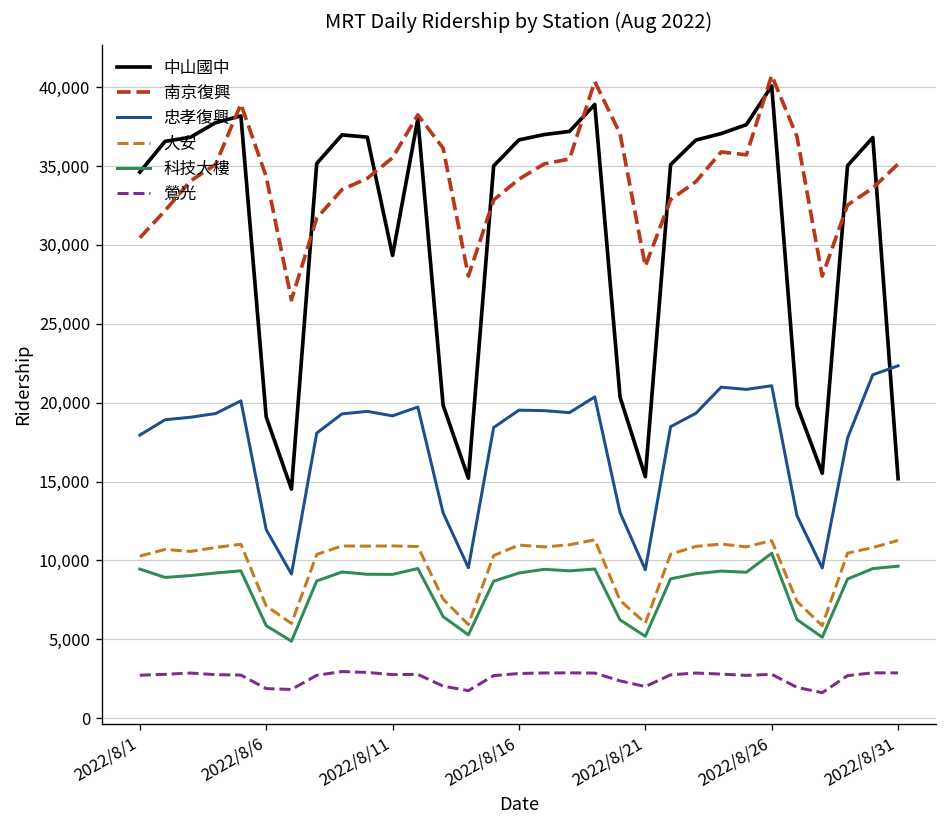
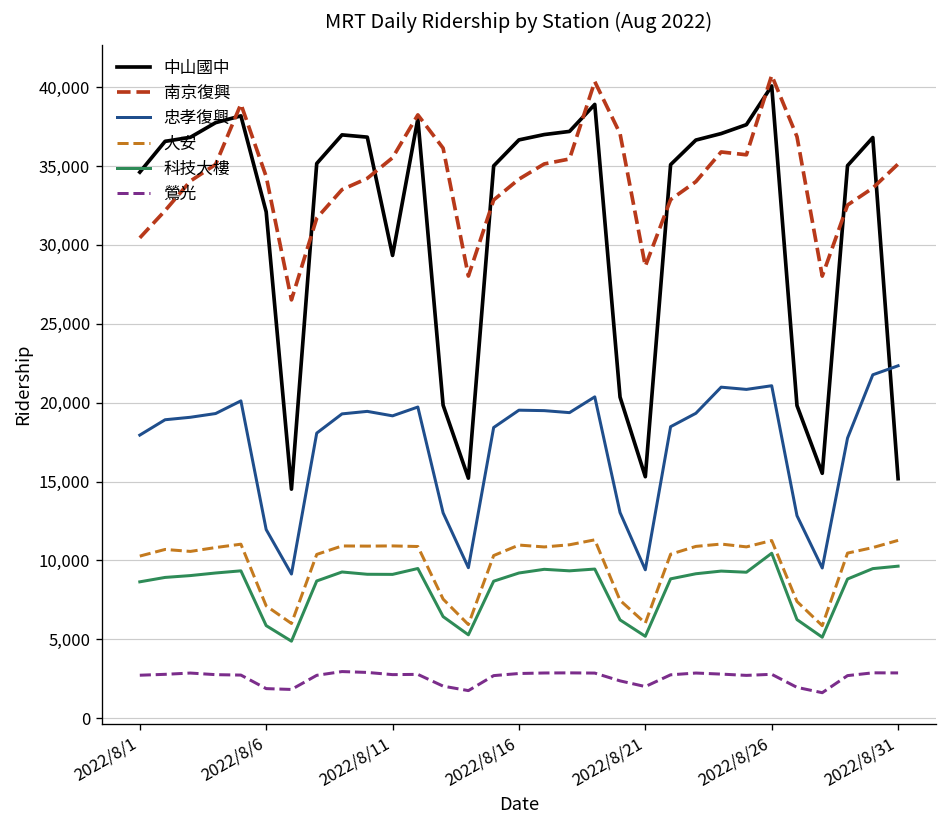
  {
    "中山國中": {
      "2022/8/1": "34,600",
-     "2022/8/6": "19,100",
+     "2022/8/6": "32,100",
      "2022/8/11": "29,300",
      "2022/8/16": "36,700",
      "2022/8/21": "15,300",
      "2022/8/26": "40,100",
      "2022/8/31": "15,200"
    },
    "南京復興": {
      "2022/8/1": "30,400",
      "2022/8/6": "34,300",
      "2022/8/11": "35,500",
      "2022/8/16": "34,200",
      "2022/8/21": "28,700",
      "2022/8/26": "40,700",
      "2022/8/31": "35,100"
    },
    "忠孝復興": {
      "2022/8/1": "17,900",
      "2022/8/6": "12,000",
      "2022/8/11": "19,200",
      "2022/8/16": "19,500",
      "2022/8/21": "9,400",
      "2022/8/26": "21,100",
      "2022/8/31": "22,300"
    },
    "大安": {
      "2022/8/1": "10,300",
      "2022/8/6": "7,100",
      "2022/8/11": "10,900",
      "2022/8/16": "11,000",
      "2022/8/21": "6,000",
      "2022/8/26": "11,300",
      "2022/8/31": "11,300"
    },
    "科技大樓": {
-     "2022/8/1": "9,400",
+     "2022/8/1": "8,600",
      "2022/8/6": "5,900",
      "2022/8/11": "9,100",
      "2022/8/16": "9,200",
      "2022/8/21": "5,200",
      "2022/8/26": "10,500",
      "2022/8/31": "9,600"
    },
    "鶯光": {
      "2022/8/1": "2,700",
      "2022/8/6": "1,900",
      "2022/8/11": "2,800",
      "2022/8/16": "2,800",
      "2022/8/21": "2,000",
      "2022/8/26": "2,800",
      "2022/8/31": "2,900"
    }
  }
